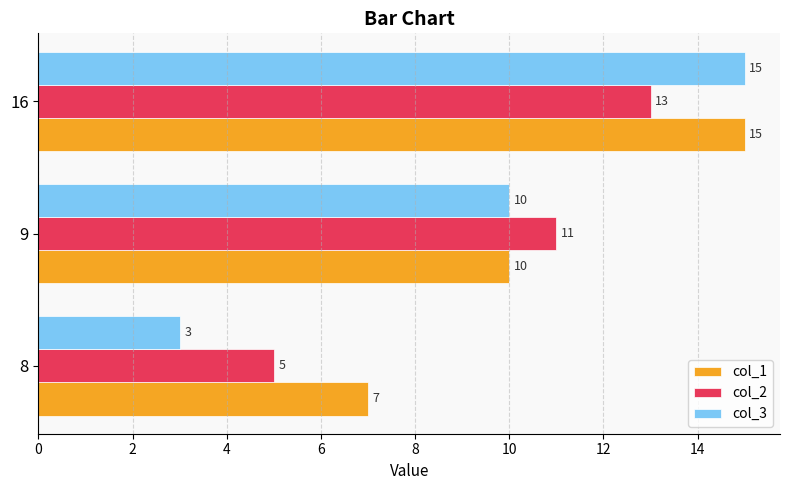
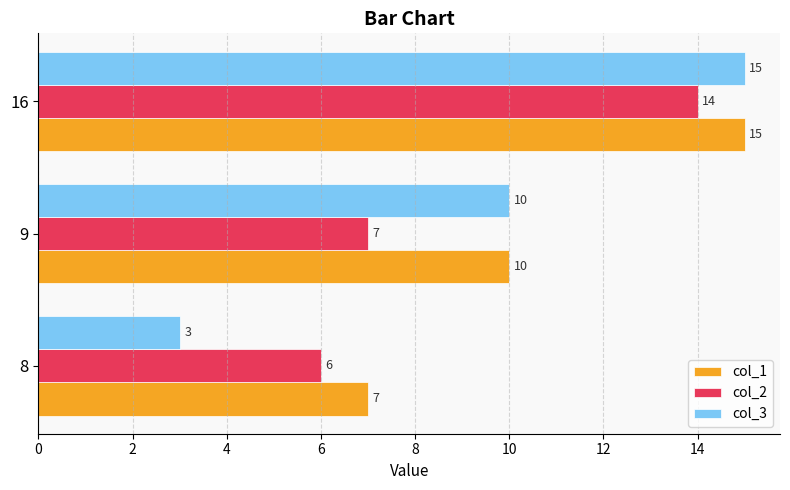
  {
    "col_1": {
      "16": 15,
      "9": 10,
      "8": 7
    },
    "col_2": {
-     "16": 13,
-     "9": 11,
-     "8": 5
+     "16": 14,
+     "9": 7,
+     "8": 6
    },
    "col_3": {
      "16": 15,
      "9": 10,
      "8": 3
    }
  }
